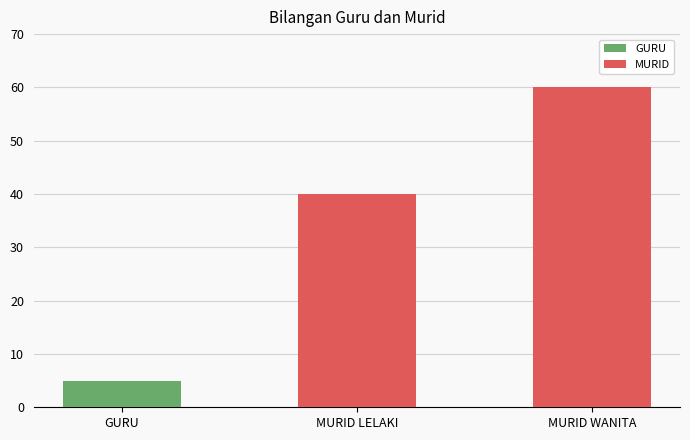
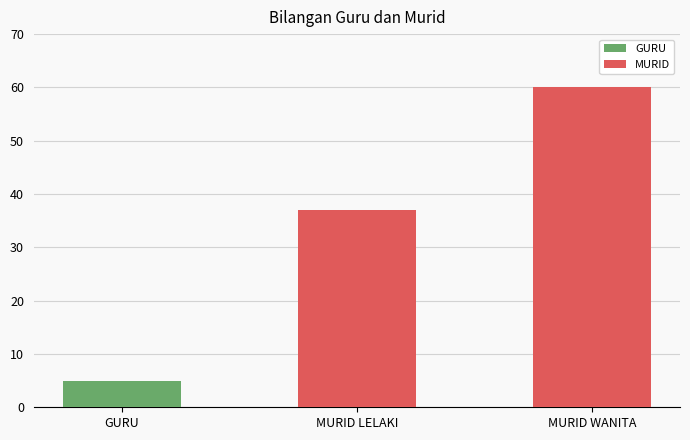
  {
    "GURU": 5,
-   "MURID LELAKI": 40,
+   "MURID LELAKI": 37,
    "MURID WANITA": 60
  }
